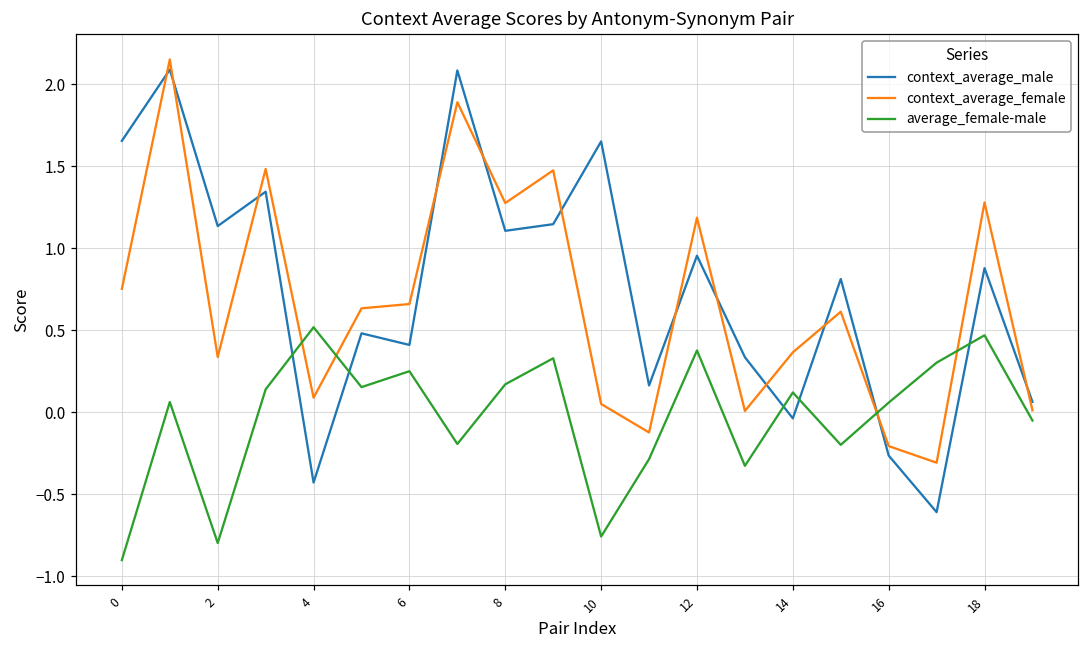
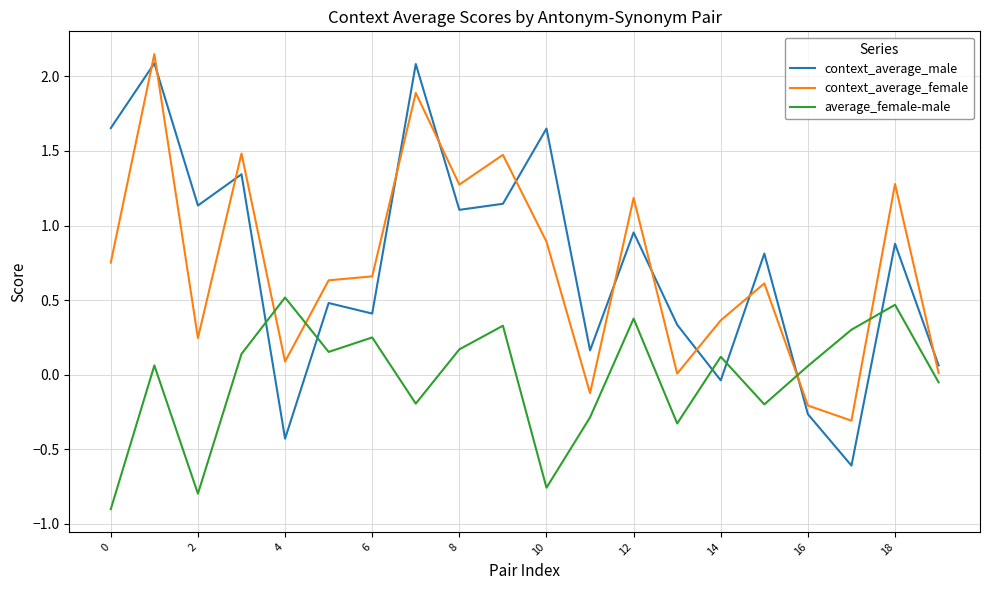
  {
    "context_average_male": {
      "0": 1.65,
      "2": 1.13,
      "4": -0.43,
      "6": 0.41,
      "8": 1.11,
      "10": 1.65,
      "12": 0.95,
      "14": -0.04,
      "16": -0.27,
      "18": 0.88
    },
    "context_average_female": {
      "0": 0.75,
-     "2": 0.34,
+     "2": 0.25,
      "4": 0.09,
      "6": 0.66,
      "8": 1.27,
-     "10": 0.05,
+     "10": 0.89,
      "12": 1.19,
      "14": 0.36,
      "16": -0.21,
      "18": 1.28
    },
    "average_female-male": {
      "0": -0.90,
      "2": -0.80,
      "4": 0.52,
      "6": 0.25,
      "8": 0.17,
      "10": -0.76,
      "12": 0.38,
      "14": 0.12,
      "16": 0.06,
      "18": 0.47
    }
  }
